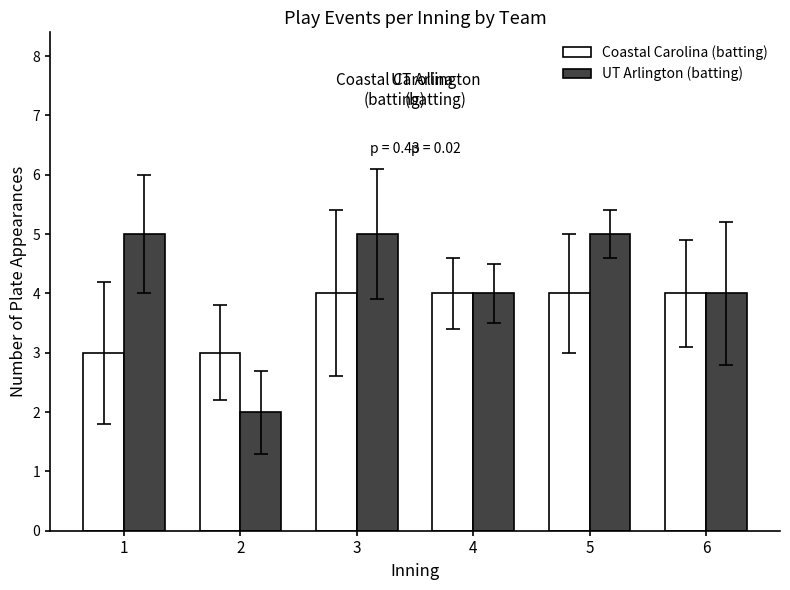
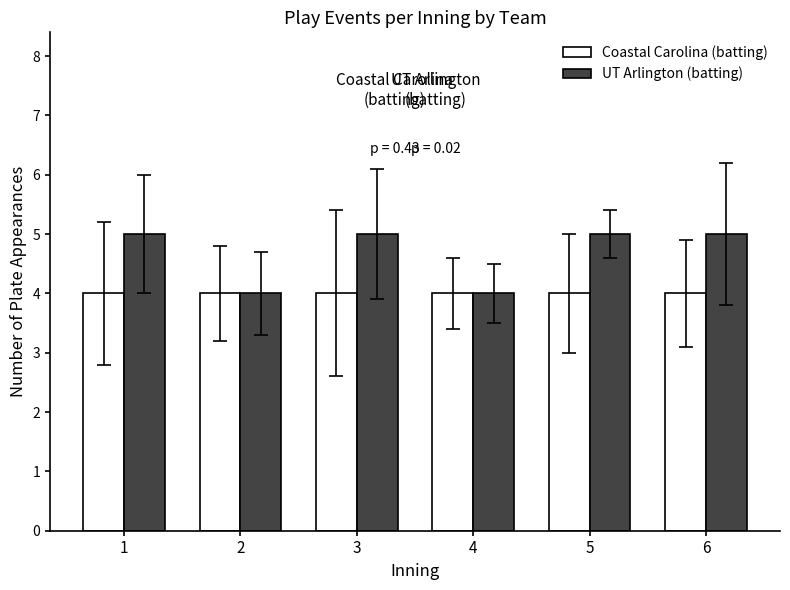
  {
    "Coastal Carolina (batting)": {
-     "1": 3,
-     "2": 3,
+     "1": 4,
+     "2": 4,
      "3": 4,
      "4": 4,
      "5": 4,
      "6": 4
    },
    "UT Arlington (batting)": {
      "1": 5,
-     "2": 2,
+     "2": 4,
      "3": 5,
      "4": 4,
      "5": 5,
-     "6": 4
+     "6": 5
    }
  }
